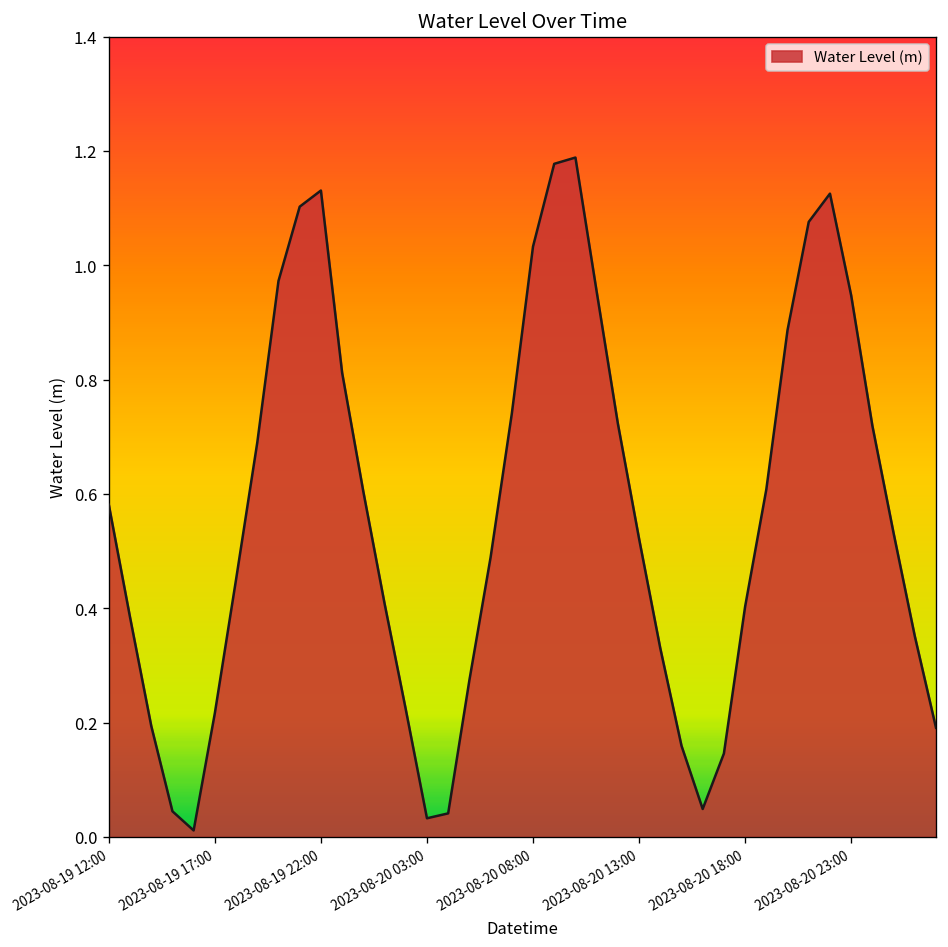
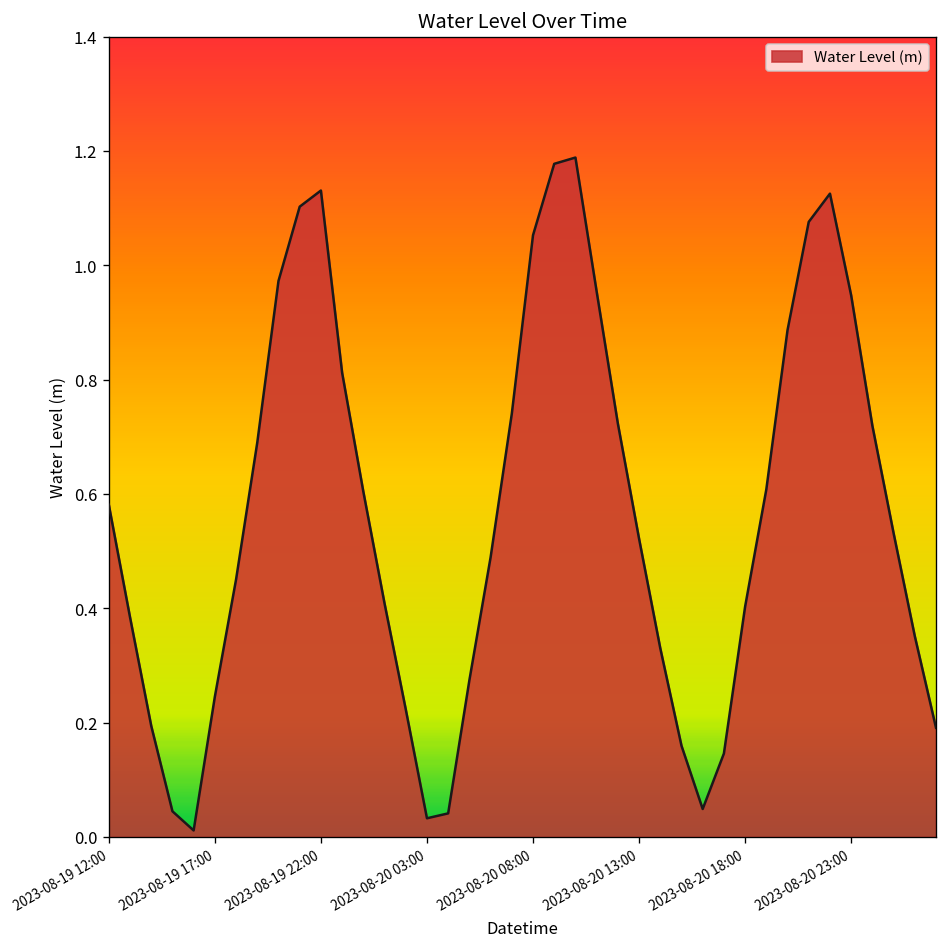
  {
    "2023-08-19 12:00": 0.58,
-   "2023-08-19 17:00": 0.22,
+   "2023-08-19 17:00": 0.25,
    "2023-08-19 22:00": 1.13,
    "2023-08-20 03:00": 0.03,
-   "2023-08-20 08:00": 1.03,
+   "2023-08-20 08:00": 1.05,
    "2023-08-20 13:00": 0.52,
    "2023-08-20 18:00": 0.40,
    "2023-08-20 23:00": 0.95
  }
